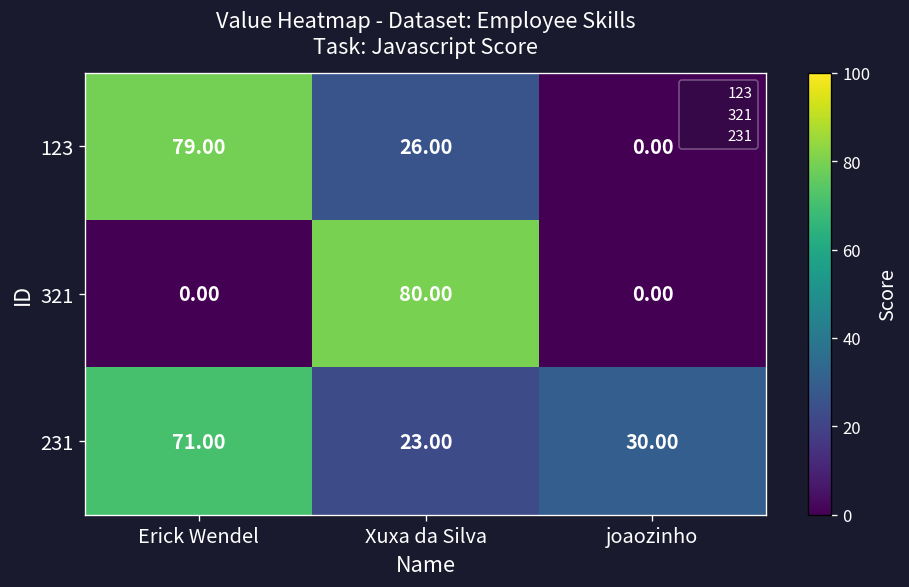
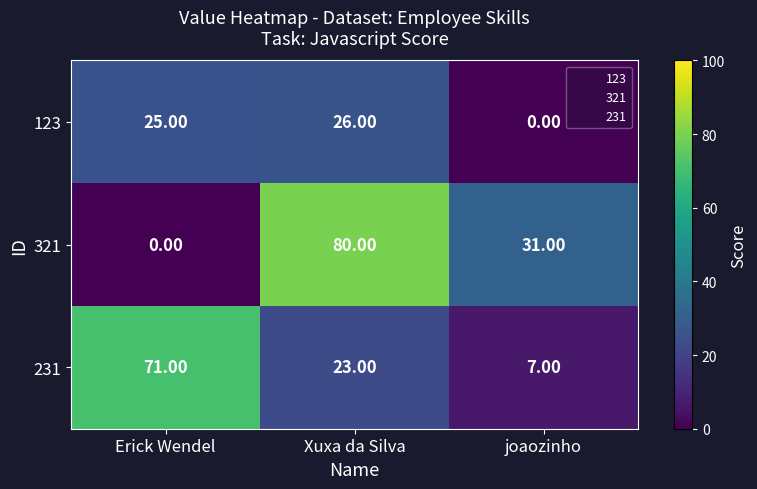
  {
    "123": {
-     "Erick Wendel": 79.00,
+     "Erick Wendel": 25.00,
      "Xuxa da Silva": 26.00,
      "joaozinho": 0.00
    },
    "321": {
      "Erick Wendel": 0.00,
      "Xuxa da Silva": 80.00,
-     "joaozinho": 0.00
+     "joaozinho": 31.00
    },
    "231": {
      "Erick Wendel": 71.00,
      "Xuxa da Silva": 23.00,
-     "joaozinho": 30.00
+     "joaozinho": 7.00
    }
  }
